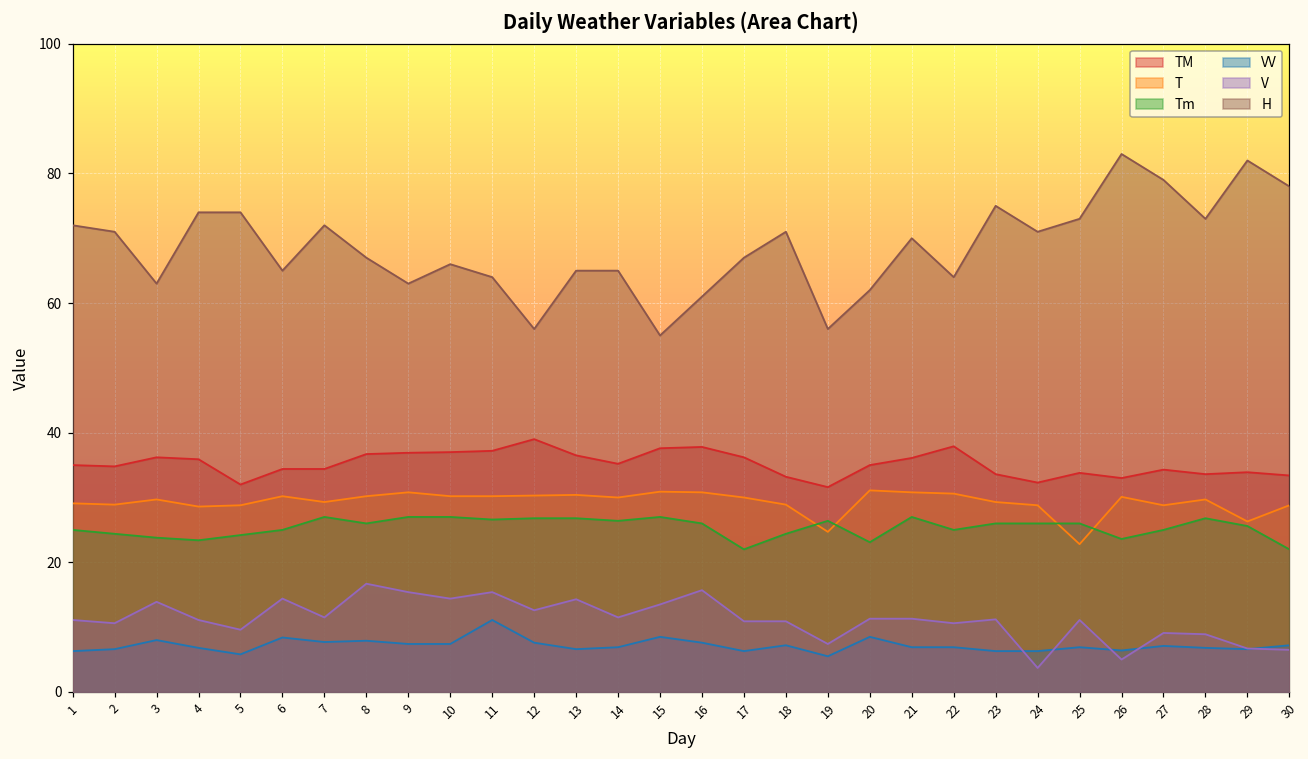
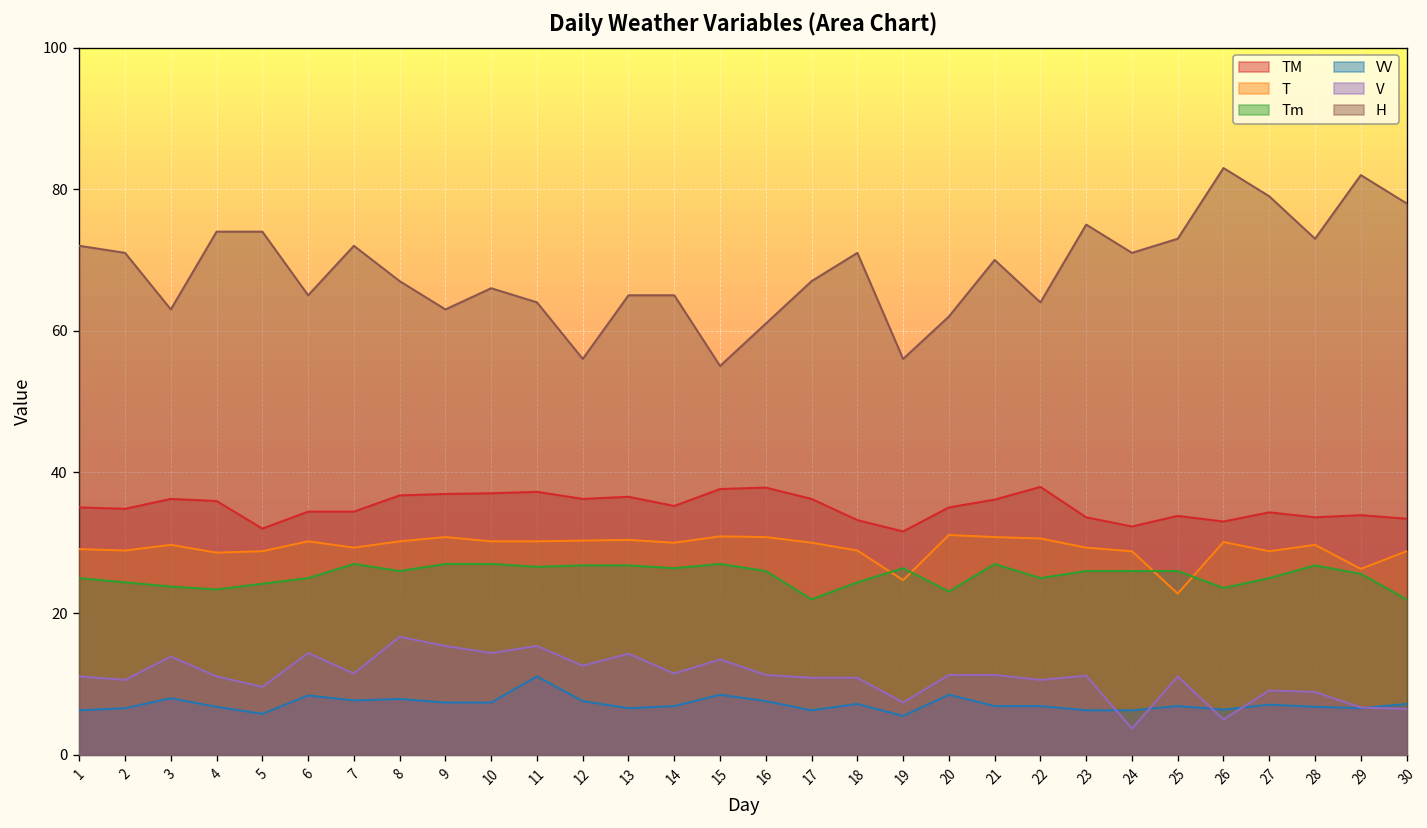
  {
    "TM": {
      "1": 35,
      "2": 35,
      "3": 36,
      "4": 36,
      "5": 32,
      "6": 34,
      "7": 34,
      "8": 37,
      "9": 37,
      "10": 37,
      "11": 37,
-     "12": 39,
+     "12": 36,
      "13": 37,
      "14": 35,
      "15": 38,
      "16": 38,
      "17": 36,
      "18": 33,
      "19": 32,
      "20": 35,
      "21": 36,
      "22": 38,
      "23": 34,
      "24": 32,
      "25": 34,
      "26": 33,
      "27": 34,
      "28": 34,
      "29": 34,
      "30": 33
    },
    "T": {
      "1": 29,
      "2": 29,
      "3": 30,
      "4": 29,
      "5": 29,
      "6": 30,
      "7": 29,
      "8": 30,
      "9": 31,
      "10": 30,
      "11": 30,
      "12": 30,
      "13": 30,
      "14": 30,
      "15": 31,
      "16": 31,
      "17": 30,
      "18": 29,
      "19": 25,
      "20": 31,
      "21": 31,
      "22": 31,
      "23": 29,
      "24": 29,
      "25": 23,
      "26": 30,
      "27": 29,
      "28": 30,
      "29": 26,
      "30": 29
    },
    "Tm": {
      "1": 25,
      "2": 24,
      "3": 24,
      "4": 23,
      "5": 24,
      "6": 25,
      "7": 27,
      "8": 26,
      "9": 27,
      "10": 27,
      "11": 27,
      "12": 27,
      "13": 27,
      "14": 26,
      "15": 27,
      "16": 26,
      "17": 22,
      "18": 24,
      "19": 26,
      "20": 23,
      "21": 27,
      "22": 25,
      "23": 26,
      "24": 26,
      "25": 26,
      "26": 24,
      "27": 25,
      "28": 27,
      "29": 26,
      "30": 22
    },
    "VV": {
      "1": 6,
      "2": 7,
      "3": 8,
      "4": 7,
      "5": 6,
      "6": 8,
      "7": 8,
      "8": 8,
      "9": 7,
      "10": 7,
      "11": 11,
      "12": 8,
      "13": 7,
      "14": 7,
      "15": 9,
      "16": 8,
      "17": 6,
      "18": 7,
      "19": 6,
      "20": 9,
      "21": 7,
      "22": 7,
      "23": 6,
      "24": 6,
      "25": 7,
      "26": 6,
      "27": 7,
      "28": 7,
      "30": 7
    },
    "V": {
      "1": 11,
      "2": 11,
      "3": 14,
      "4": 11,
      "5": 10,
      "6": 14,
      "7": 12,
      "8": 17,
      "9": 15,
      "10": 14,
      "11": 15,
      "12": 13,
      "13": 14,
      "14": 12,
      "15": 14,
-     "16": 16,
+     "16": 11,
      "17": 11,
      "18": 11,
      "19": 7,
      "20": 11,
      "21": 11,
      "22": 11,
      "23": 11,
      "24": 4,
      "25": 11,
      "26": 5,
      "27": 9,
      "28": 9,
      "30": 7
    },
    "H": {
      "1": 72,
      "2": 71,
      "3": 63,
      "4": 74,
      "5": 74,
      "6": 65,
      "7": 72,
      "8": 67,
      "9": 63,
      "10": 66,
      "11": 64,
      "12": 56,
      "13": 65,
      "14": 65,
      "15": 55,
      "16": 61,
      "17": 67,
      "18": 71,
      "19": 56,
      "20": 62,
      "21": 70,
      "22": 64,
      "23": 75,
      "24": 71,
      "25": 73,
      "26": 83,
      "27": 79,
      "28": 73,
      "29": 82,
      "30": 78
    }
  }
